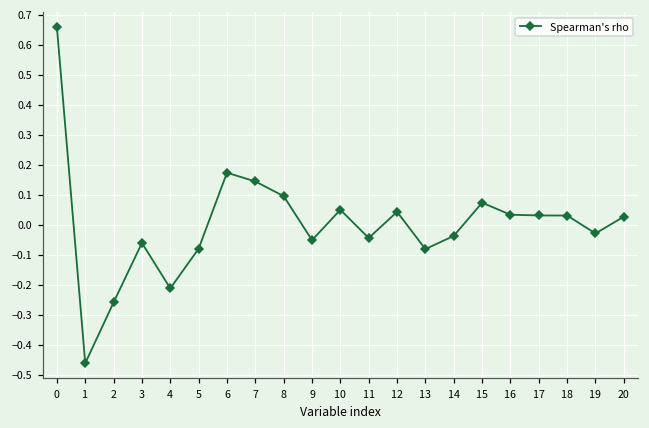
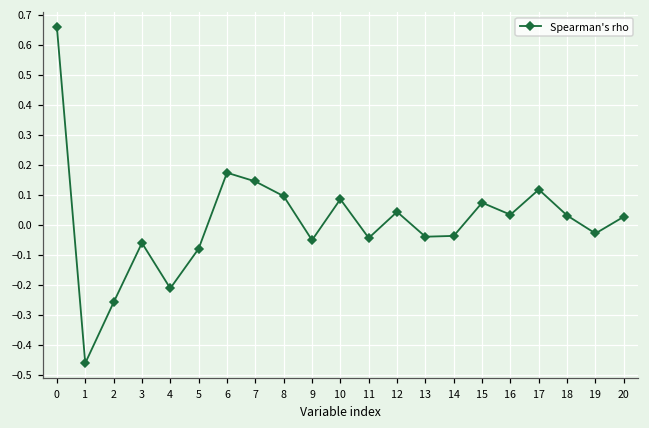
  {
    "0": 0.66,
    "1": -0.46,
    "2": -0.26,
    "3": -0.06,
    "4": -0.21,
    "5": -0.08,
    "6": 0.17,
    "7": 0.14,
    "8": 0.09,
    "9": -0.05,
-   "10": 0.05,
+   "10": 0.08,
    "11": -0.04,
    "12": 0.04,
-   "13": -0.08,
+   "13": -0.04,
    "14": -0.04,
    "15": 0.07,
    "16": 0.03,
-   "17": 0.03,
+   "17": 0.12,
    "18": 0.03,
    "19": -0.03,
    "20": 0.03
  }
